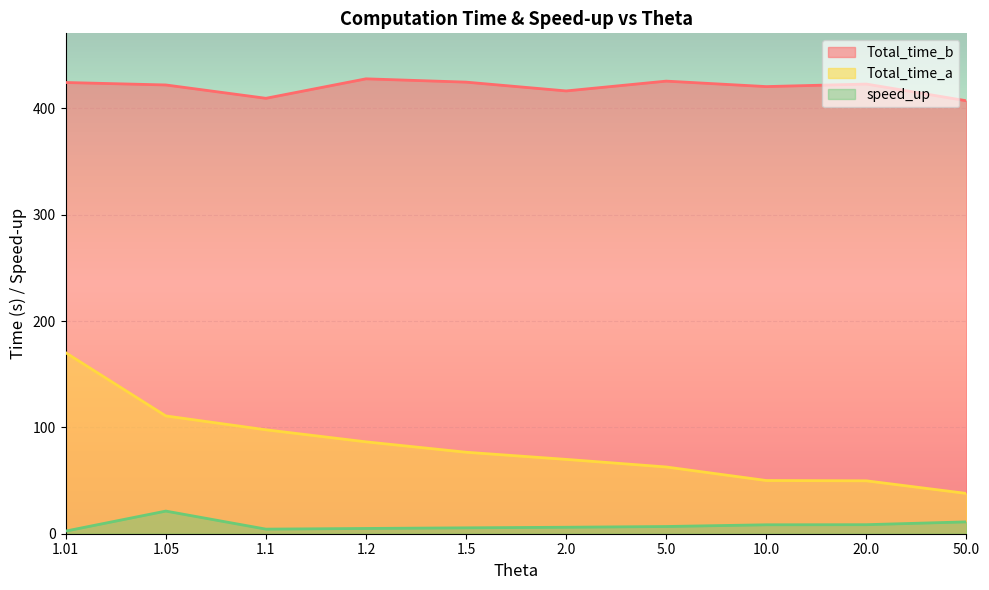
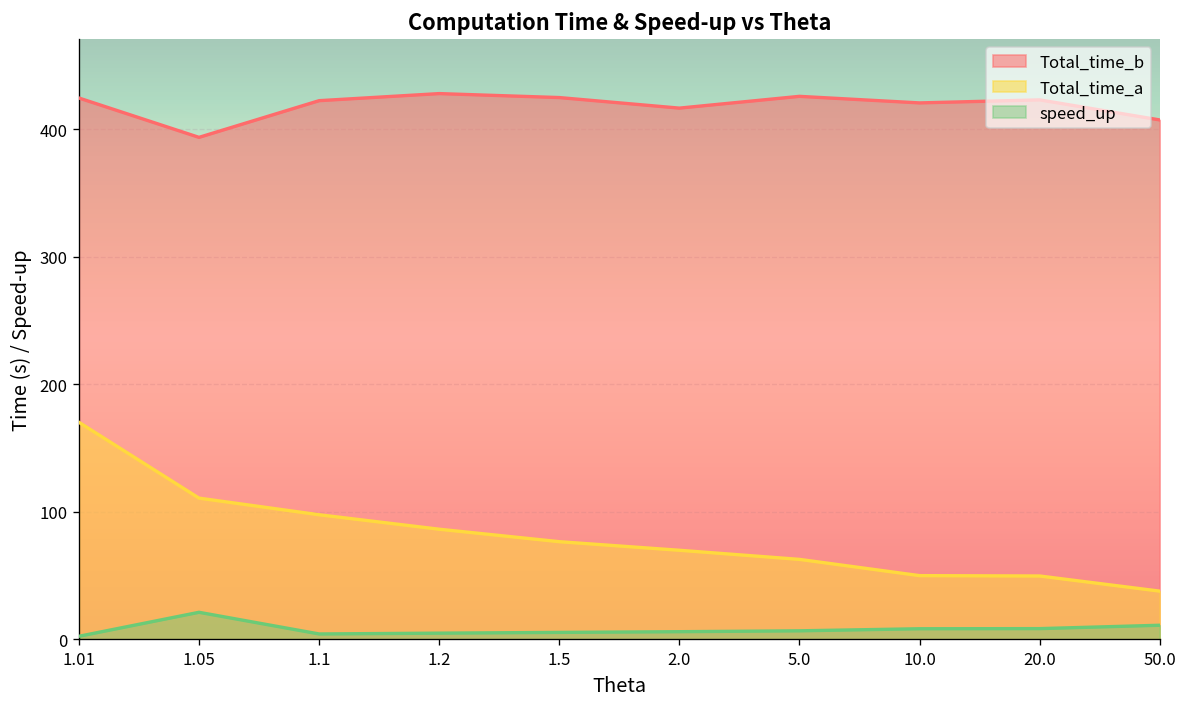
  {
    "Total_time_b": {
      "1.01": 424,
-     "1.05": 422,
-     "1.1": 409,
+     "1.05": 393,
+     "1.1": 422,
      "1.2": 428,
      "1.5": 425,
      "2.0": 416,
      "5.0": 426,
      "10.0": 420,
      "50.0": 407
    },
    "Total_time_a": {
      "1.01": 170,
      "1.05": 111,
      "1.1": 98,
      "1.2": 86,
      "1.5": 77,
      "2.0": 70,
      "5.0": 63,
      "10.0": 50,
      "20.0": 50,
      "50.0": 38
    },
    "speed_up": {
      "1.01": 2,
      "1.05": 21,
      "1.1": 4,
      "1.2": 5,
      "1.5": 6,
      "2.0": 6,
      "5.0": 7,
      "10.0": 8,
      "20.0": 9,
      "50.0": 11
    }
  }
